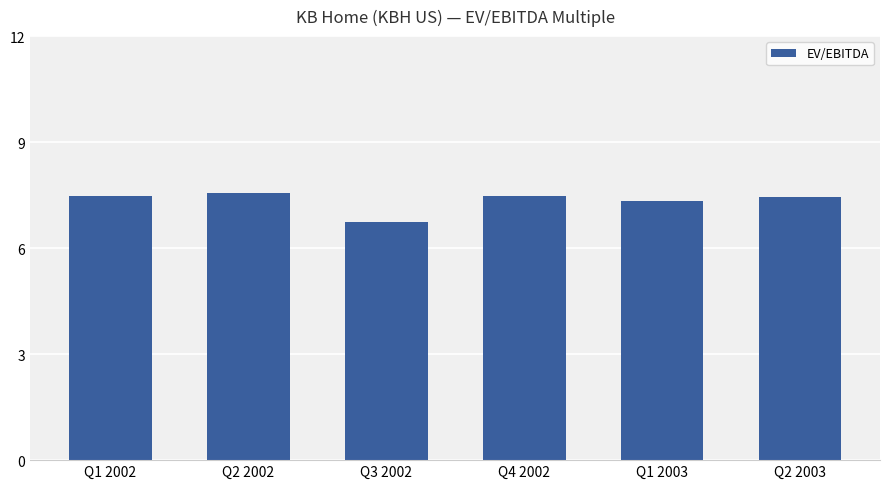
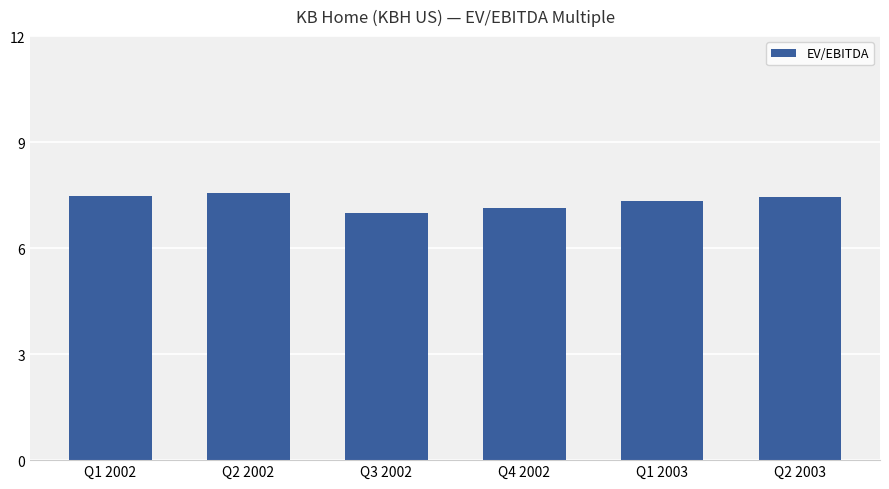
  {
    "Q1 2002": 7.5,
    "Q2 2002": 7.5,
-   "Q3 2002": 6.7,
-   "Q4 2002": 7.5,
+   "Q3 2002": 7.0,
+   "Q4 2002": 7.1,
    "Q1 2003": 7.3,
    "Q2 2003": 7.4
  }
